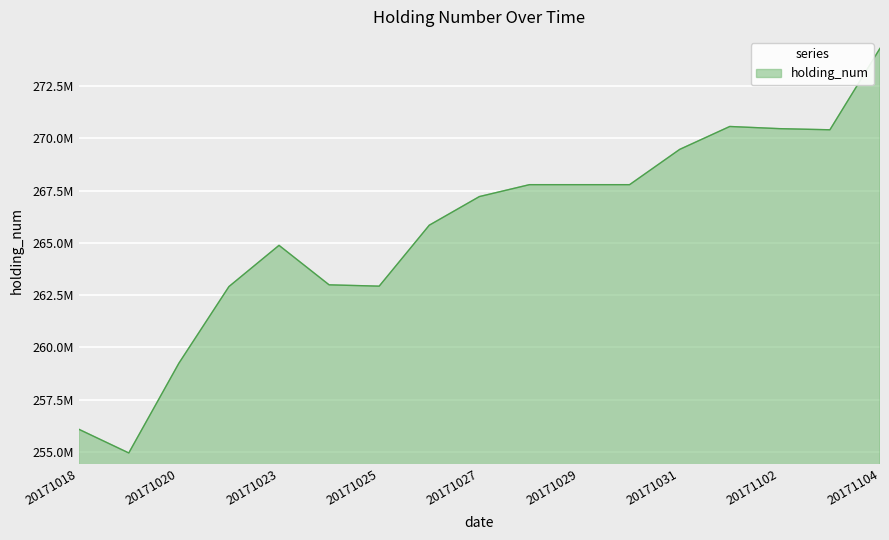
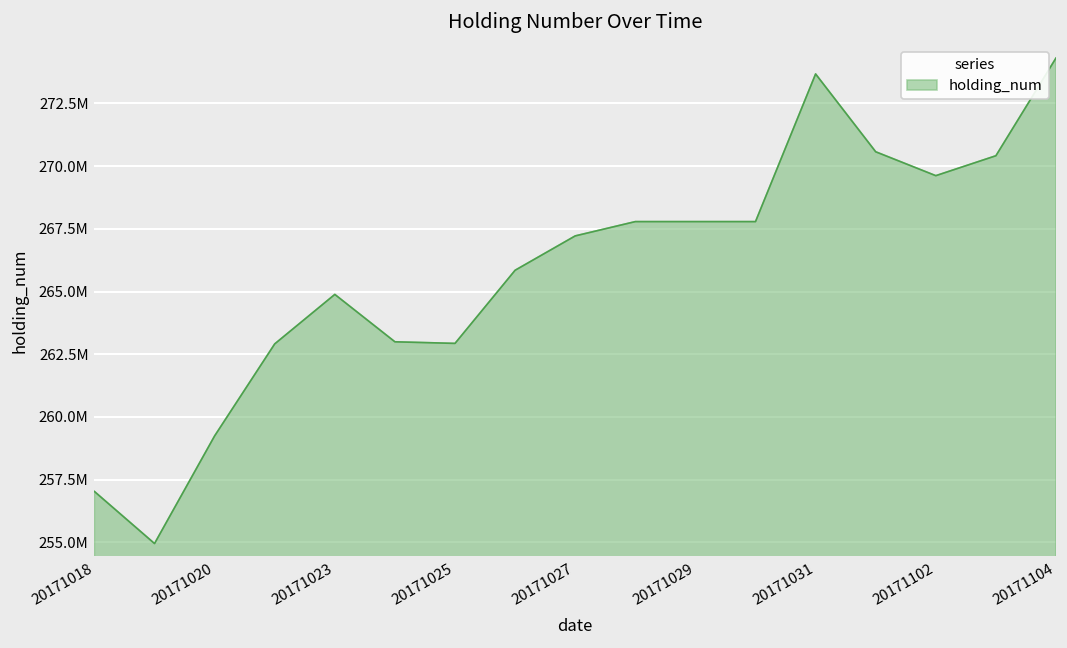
  {
-   "20171018": 256100000,
+   "20171018": 257000000,
    "20171020": 259200000,
    "20171023": 264900000,
    "20171025": 262900000,
    "20171027": 267200000,
    "20171029": 267800000,
-   "20171031": 269500000,
-   "20171102": 270500000,
+   "20171031": 273700000,
+   "20171102": 269600000,
    "20171104": 274300000
  }
